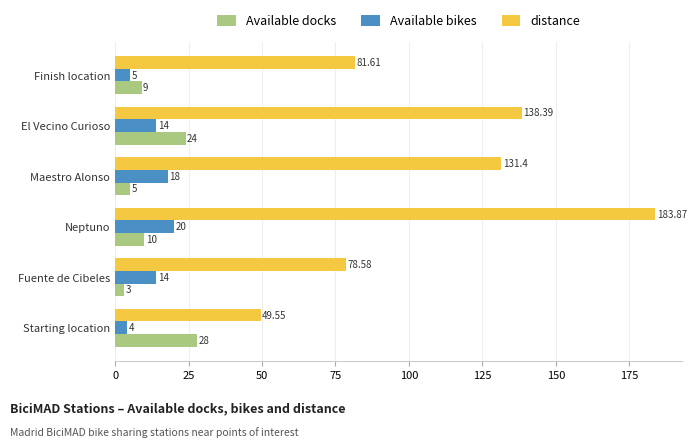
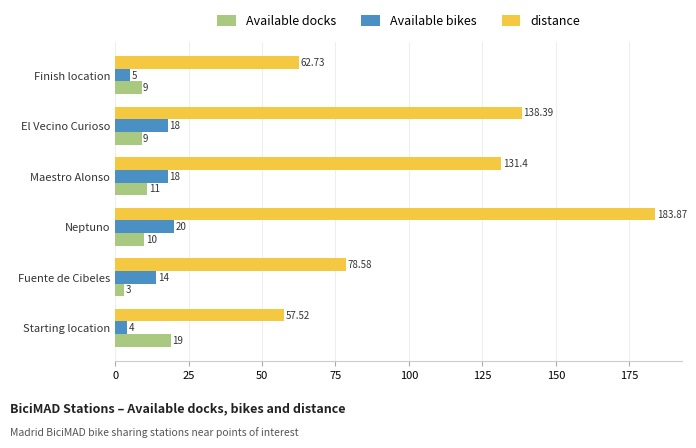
  {
    "Available docks": {
      "Finish location": 9,
-     "El Vecino Curioso": 24,
-     "Maestro Alonso": 5,
+     "El Vecino Curioso": 9,
+     "Maestro Alonso": 11,
      "Neptuno": 10,
      "Fuente de Cibeles": 3,
-     "Starting location": 28
+     "Starting location": 19
    },
    "Available bikes": {
      "Finish location": 5,
-     "El Vecino Curioso": 14,
+     "El Vecino Curioso": 18,
      "Maestro Alonso": 18,
      "Neptuno": 20,
      "Fuente de Cibeles": 14,
      "Starting location": 4
    },
    "distance": {
-     "Finish location": 81.61,
+     "Finish location": 62.73,
      "El Vecino Curioso": 138.39,
      "Maestro Alonso": 131.4,
      "Neptuno": 183.87,
      "Fuente de Cibeles": 78.58,
-     "Starting location": 49.55
+     "Starting location": 57.52
    }
  }
